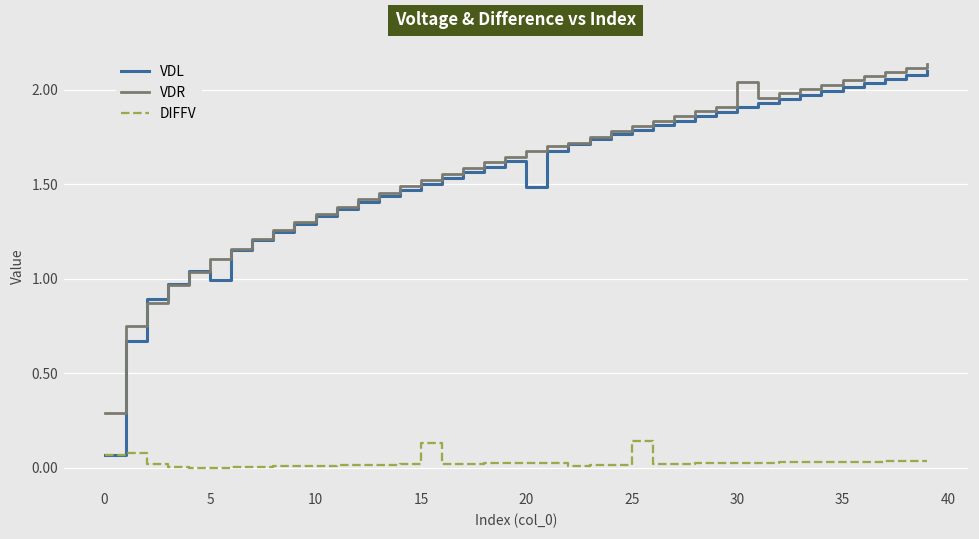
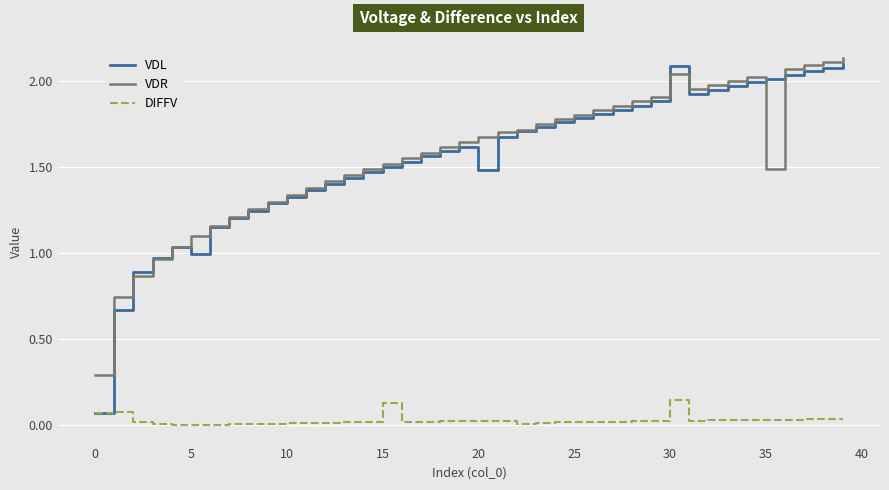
  {
    "VDL": {
      "5": 1.00,
      "15": 1.50,
      "20": 1.48,
      "25": 1.79,
-     "30": 1.91,
+     "30": 2.09,
      "35": 2.02
    },
    "VDR": {
      "0": 0.29,
      "5": 1.10,
      "15": 1.52,
      "20": 1.67,
      "25": 1.81,
      "30": 2.04,
-     "35": 2.05
+     "35": 1.49
    },
    "DIFFV": {
      "5": 0.00,
      "10": 0.01,
      "15": 0.13,
      "20": 0.03,
-     "25": 0.14,
-     "30": 0.03,
+     "25": 0.02,
+     "30": 0.15,
      "35": 0.03
    }
  }
